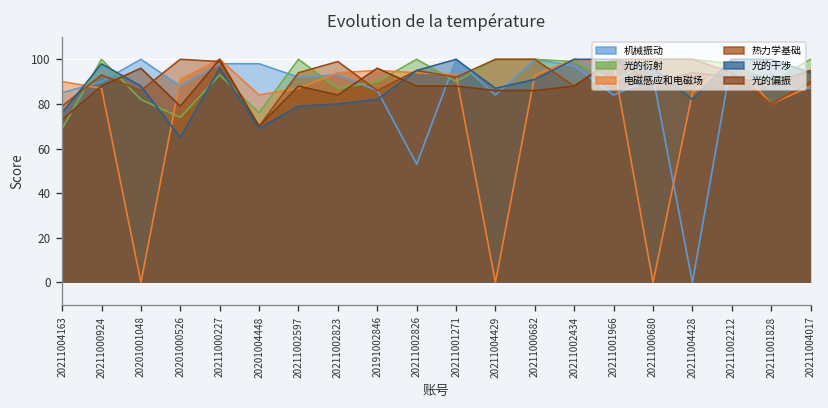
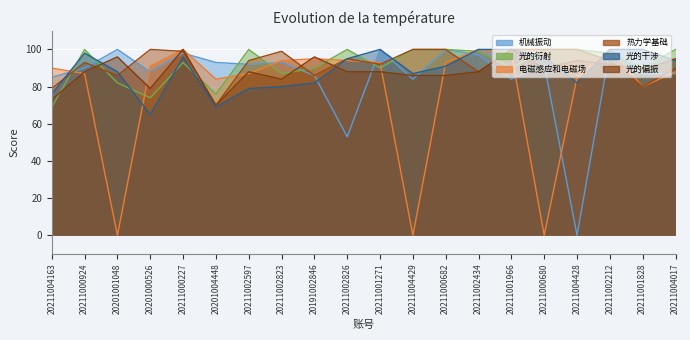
  {
    "机械振动": {
      "20211004163": 85,
      "20211000924": 90,
      "20201001048": 100,
      "20201000526": 88,
-     "20201004448": 98,
+     "20201004448": 93,
      "20211002597": 92,
      "20211002826": 53,
      "20211004429": 84,
      "20211002434": 97,
      "20211001966": 84,
      "20211004428": 0
    },
    "光的衍射": {
      "20211004163": 69,
      "20211000924": 100,
      "20201001048": 82,
      "20201000526": 74,
      "20211000227": 93,
      "20201004448": 76,
      "20211002597": 100,
      "20211002823": 87,
      "20191002846": 90,
      "20211002826": 100,
      "20211001271": 90,
      "20211004017": 100
    },
    "电磁感应和电磁场": {
      "20211004163": 90,
      "20201001048": 0,
      "20201000526": 91,
      "20201004448": 84,
      "20211004429": 0,
      "20211000682": 93,
      "20211000680": 0,
      "20211004428": 85
    },
    "光的干涉": {
      "20211004163": 76,
      "20211000924": 98,
      "20201001048": 88,
      "20201000526": 65,
      "20211000227": 96,
      "20211002597": 79,
      "20211002823": 80,
      "20191002846": 82,
      "20211000682": 91,
      "20211004428": 82
    }
  }
